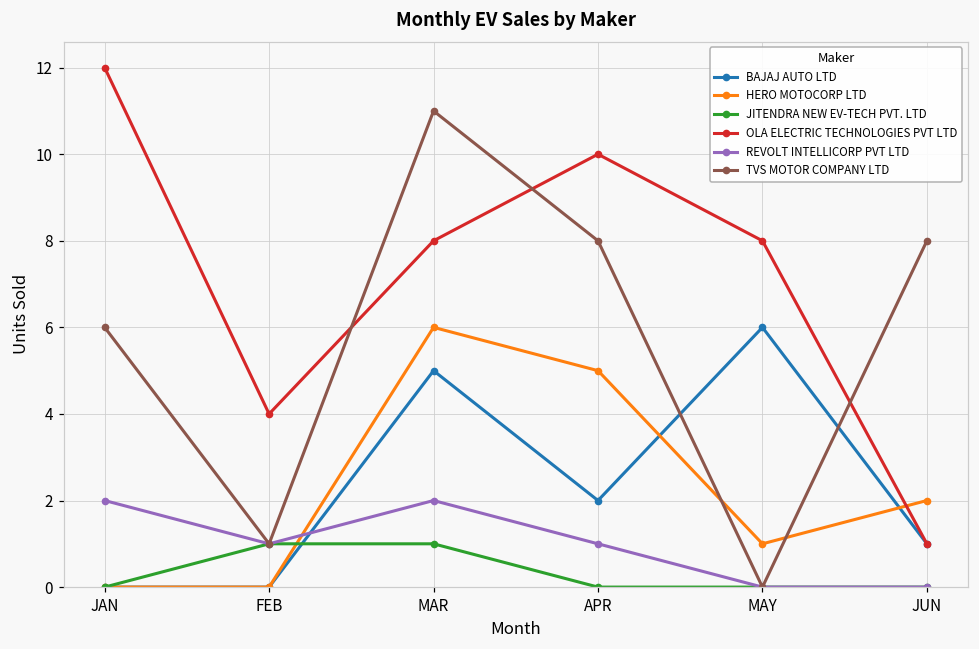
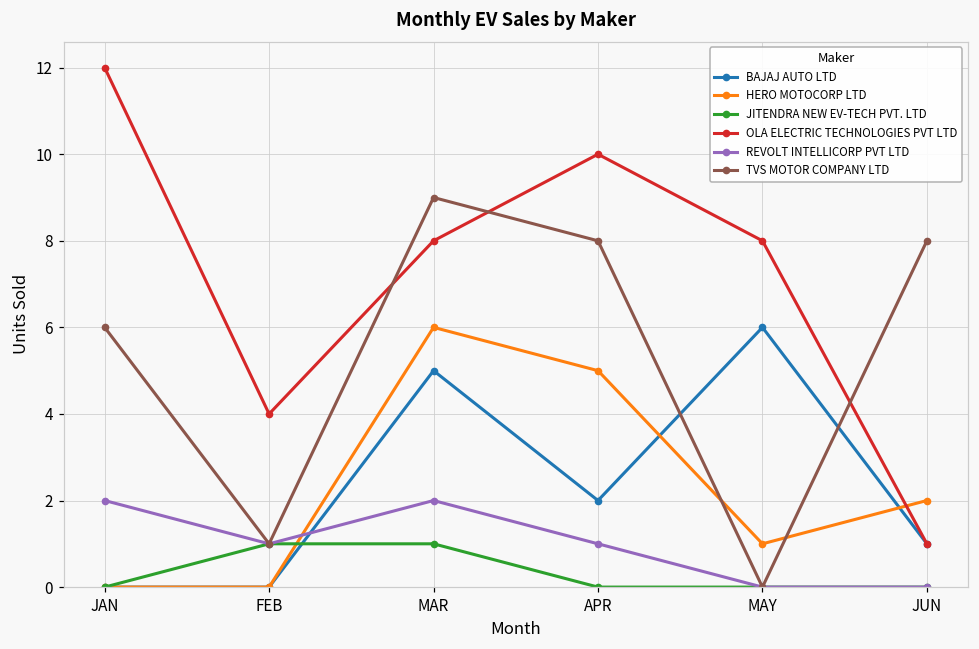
  {
    "BAJAJ AUTO LTD": {
      "MAR": 5,
      "APR": 2,
      "MAY": 6
    },
    "HERO MOTOCORP LTD": {
      "MAR": 6,
      "APR": 5,
      "MAY": 1,
      "JUN": 2
    },
    "JITENDRA NEW EV-TECH PVT. LTD": {
      "MAR": 1,
      "APR": 0
    },
    "OLA ELECTRIC TECHNOLOGIES PVT LTD": {
      "JAN": 12,
      "FEB": 4,
      "MAR": 8,
      "APR": 10,
      "MAY": 8
    },
    "REVOLT INTELLICORP PVT LTD": {
      "JAN": 2,
      "MAR": 2,
      "APR": 1
    },
    "TVS MOTOR COMPANY LTD": {
      "JAN": 6,
-     "MAR": 11,
+     "MAR": 9,
      "APR": 8,
      "JUN": 8
    }
  }
